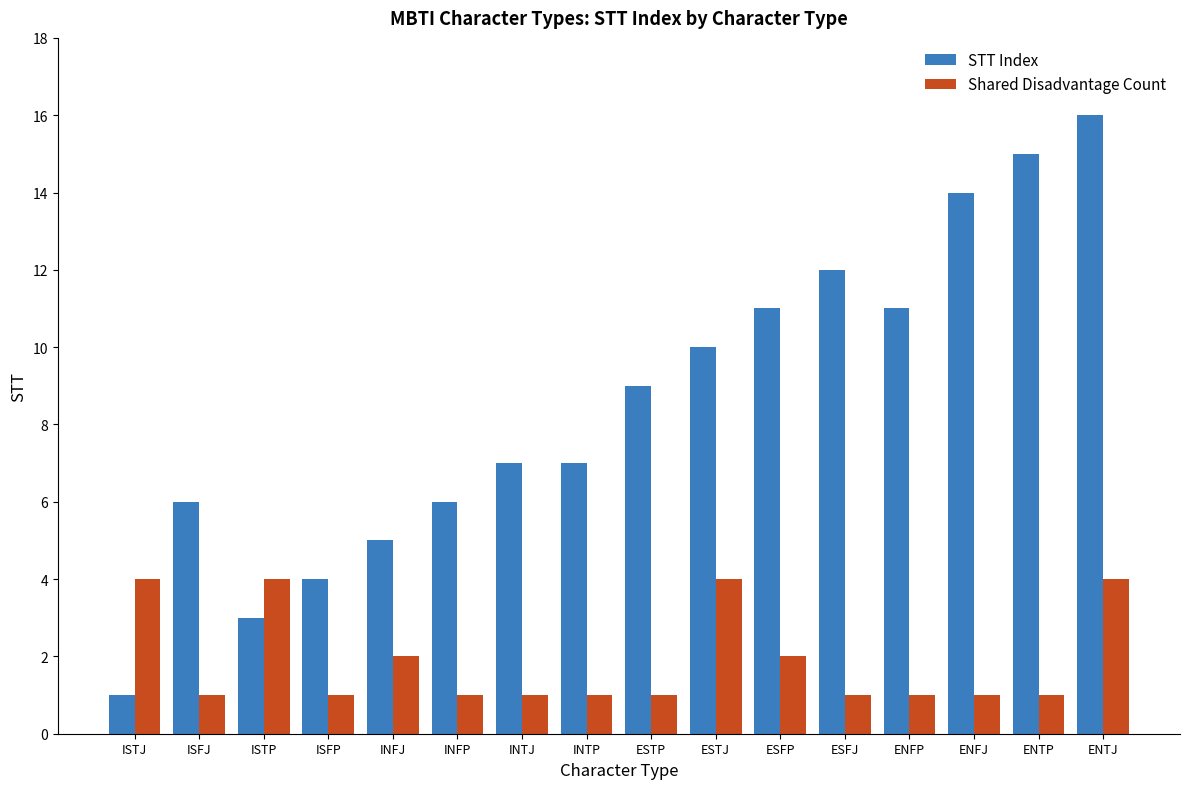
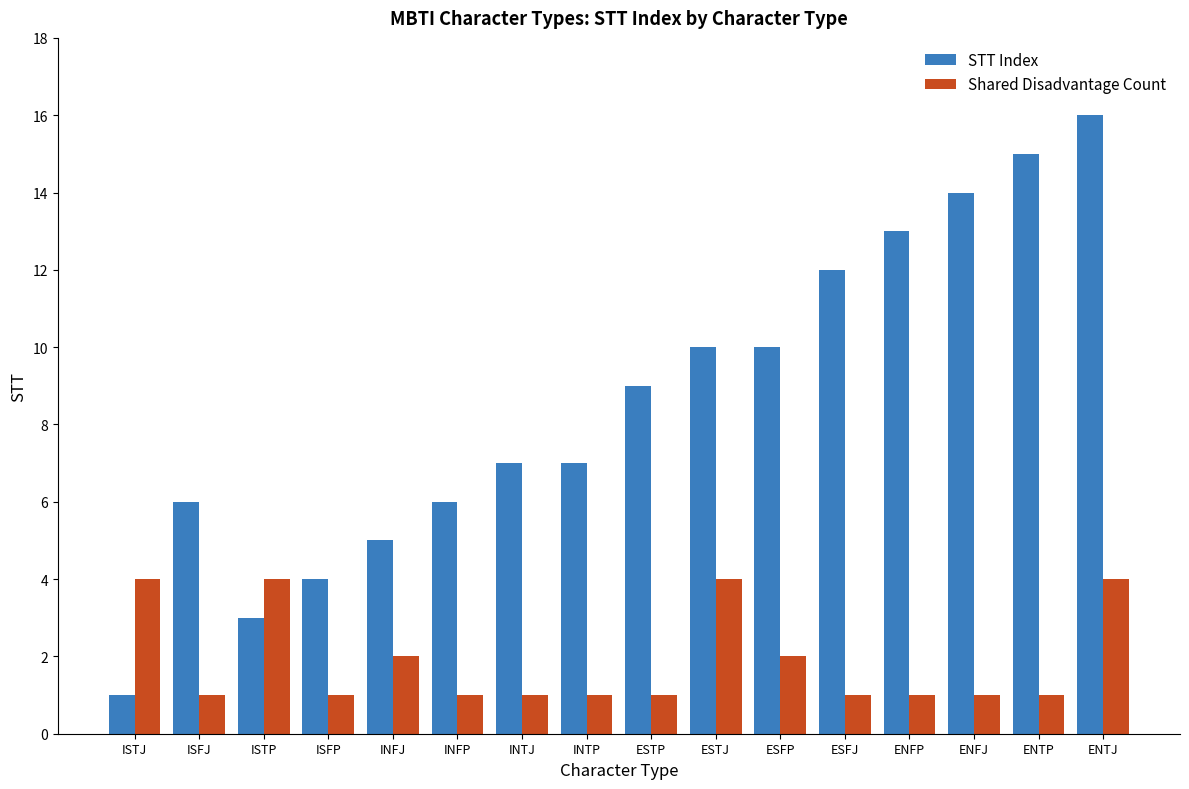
  {
    "STT Index": {
      "ISTJ": 1,
      "ISFJ": 6,
      "ISTP": 3,
      "ISFP": 4,
      "INFJ": 5,
      "INFP": 6,
      "INTJ": 7,
      "INTP": 7,
      "ESTP": 9,
      "ESTJ": 10,
-     "ESFP": 11,
+     "ESFP": 10,
      "ESFJ": 12,
-     "ENFP": 11,
+     "ENFP": 13,
      "ENFJ": 14,
      "ENTP": 15,
      "ENTJ": 16
    },
    "Shared Disadvantage Count": {
      "ISTJ": 4,
      "ISFJ": 1,
      "ISTP": 4,
      "ISFP": 1,
      "INFJ": 2,
      "INFP": 1,
      "INTJ": 1,
      "INTP": 1,
      "ESTP": 1,
      "ESTJ": 4,
      "ESFP": 2,
      "ESFJ": 1,
      "ENFP": 1,
      "ENFJ": 1,
      "ENTP": 1,
      "ENTJ": 4
    }
  }
